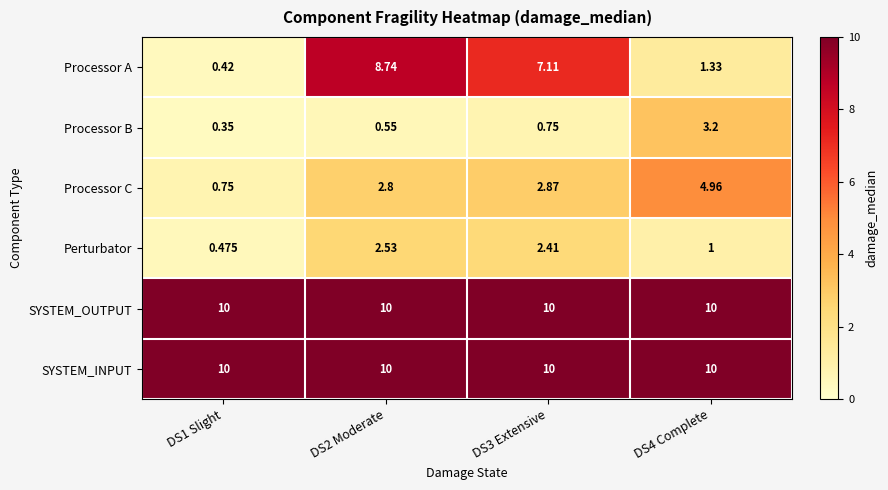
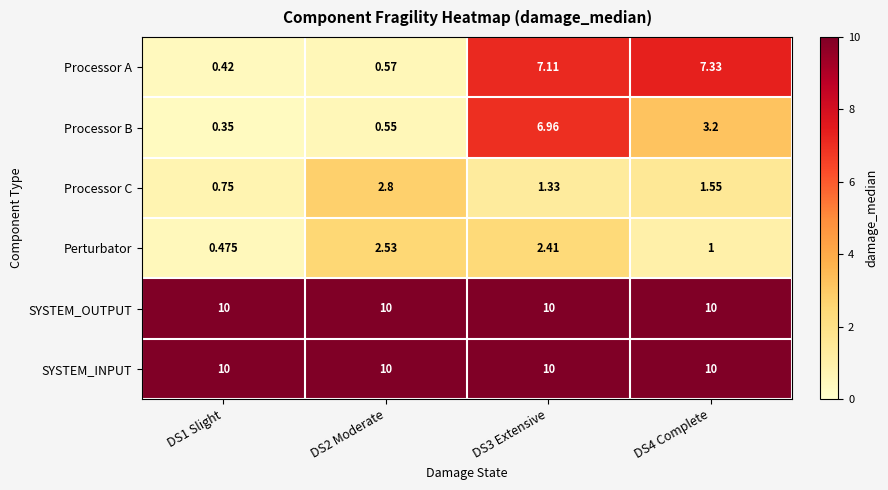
  {
    "Processor A": {
      "DS1 Slight": 0.42,
-     "DS2 Moderate": 8.74,
+     "DS2 Moderate": 0.57,
      "DS3 Extensive": 7.11,
-     "DS4 Complete": 1.33
+     "DS4 Complete": 7.33
    },
    "Processor B": {
      "DS1 Slight": 0.35,
      "DS2 Moderate": 0.55,
-     "DS3 Extensive": 0.75,
+     "DS3 Extensive": 6.96,
      "DS4 Complete": 3.2
    },
    "Processor C": {
      "DS1 Slight": 0.75,
      "DS2 Moderate": 2.8,
-     "DS3 Extensive": 2.87,
-     "DS4 Complete": 4.96
+     "DS3 Extensive": 1.33,
+     "DS4 Complete": 1.55
    },
    "Perturbator": {
      "DS1 Slight": 0.475,
      "DS2 Moderate": 2.53,
      "DS3 Extensive": 2.41,
      "DS4 Complete": 1
    },
    "SYSTEM_OUTPUT": {
      "DS1 Slight": 10,
      "DS2 Moderate": 10,
      "DS3 Extensive": 10,
      "DS4 Complete": 10
    },
    "SYSTEM_INPUT": {
      "DS1 Slight": 10,
      "DS2 Moderate": 10,
      "DS3 Extensive": 10,
      "DS4 Complete": 10
    }
  }
